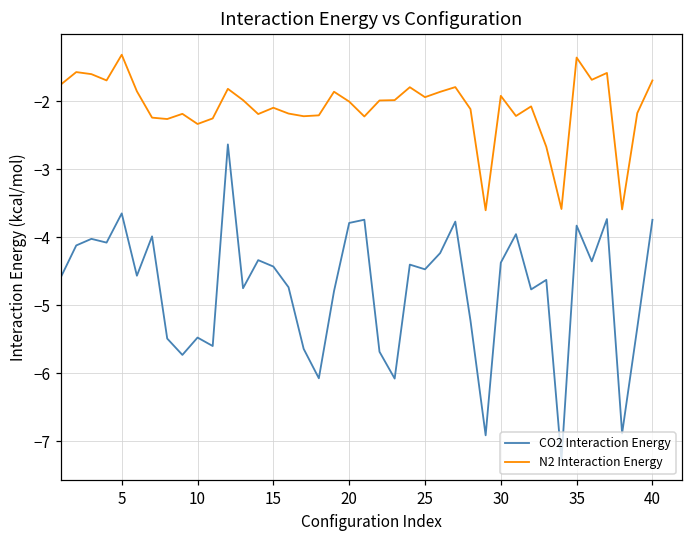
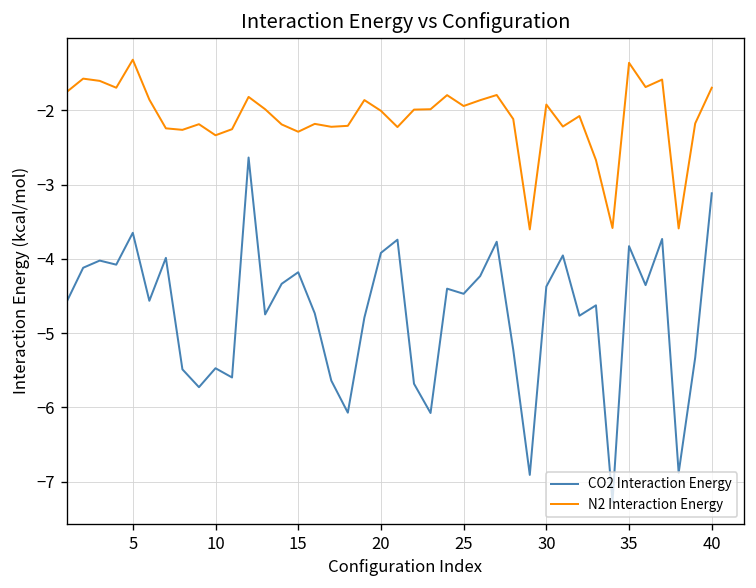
  {
    "CO2 Interaction Energy": {
      "5": -3.7,
      "10": -5.5,
-     "15": -4.4,
-     "20": -3.8,
+     "15": -4.2,
+     "20": -3.9,
      "25": -4.5,
      "30": -4.4,
      "35": -3.8,
-     "40": -3.7
+     "40": -3.1
    },
    "N2 Interaction Energy": {
      "5": -1.3,
      "10": -2.3,
-     "15": -2.1,
+     "15": -2.3,
      "20": -2.0,
      "25": -1.9,
      "30": -1.9,
      "35": -1.4,
      "40": -1.7
    }
  }
